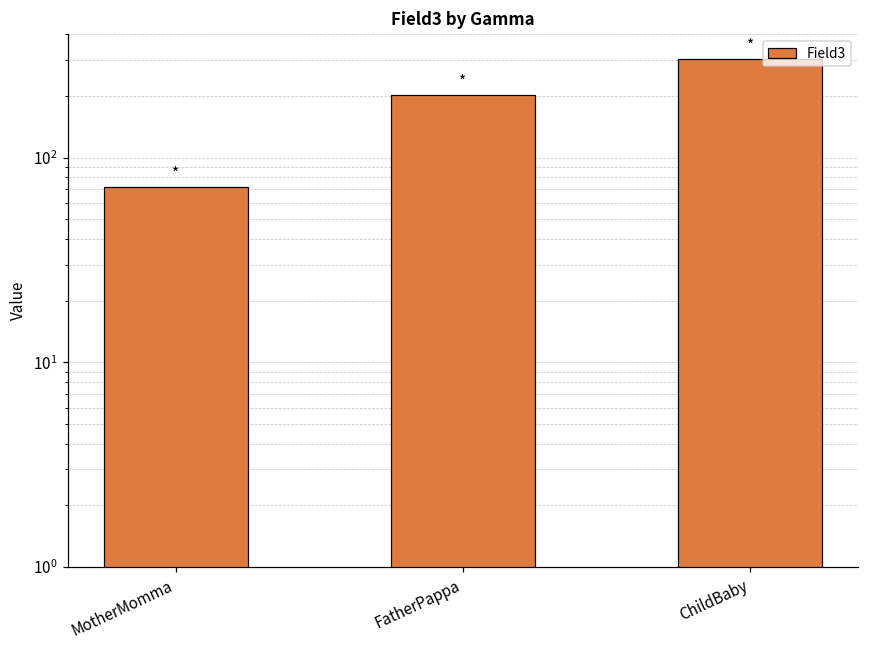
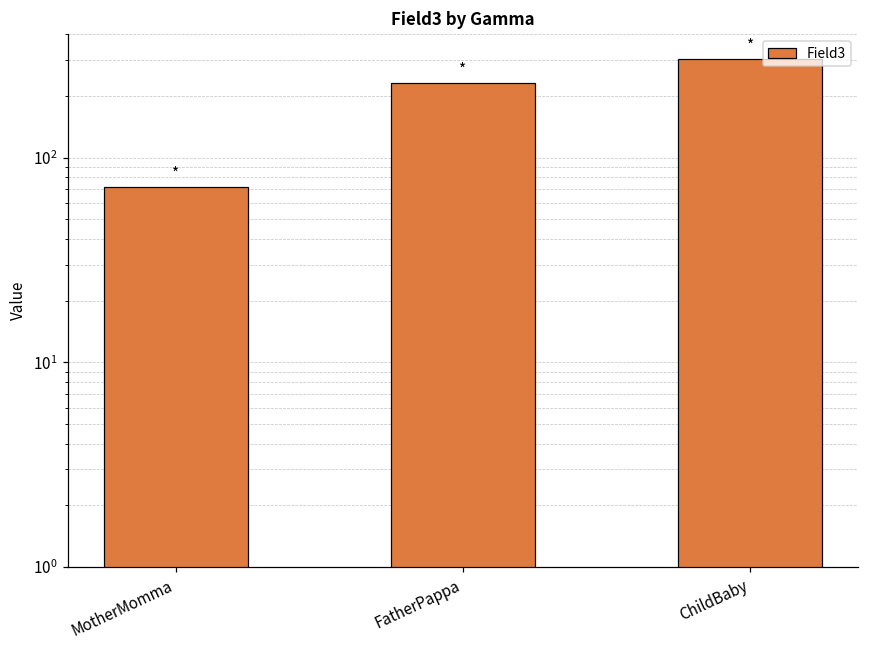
  {
    "MotherMomma": 72,
-   "FatherPappa": 200,
+   "FatherPappa": 230,
    "ChildBaby": 300
  }
